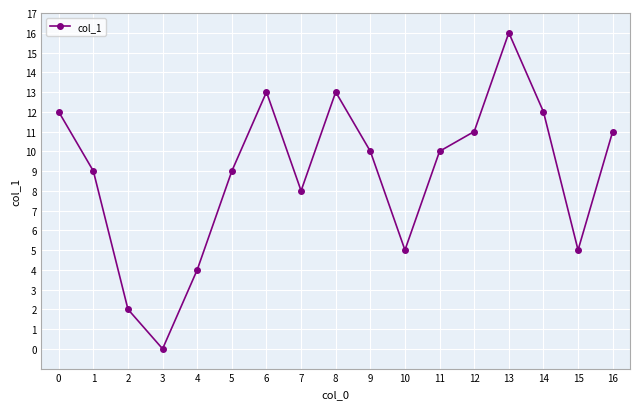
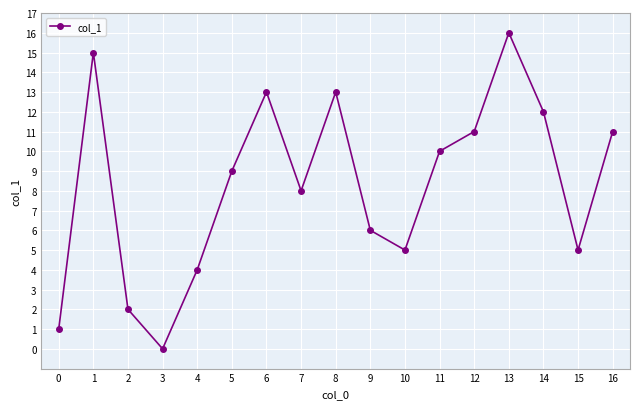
  {
-   "0": 12,
-   "1": 9,
+   "0": 1,
+   "1": 15,
    "2": 2,
    "3": 0,
    "4": 4,
    "5": 9,
    "6": 13,
    "7": 8,
    "8": 13,
-   "9": 10,
+   "9": 6,
    "10": 5,
    "11": 10,
    "12": 11,
    "13": 16,
    "14": 12,
    "15": 5,
    "16": 11
  }
